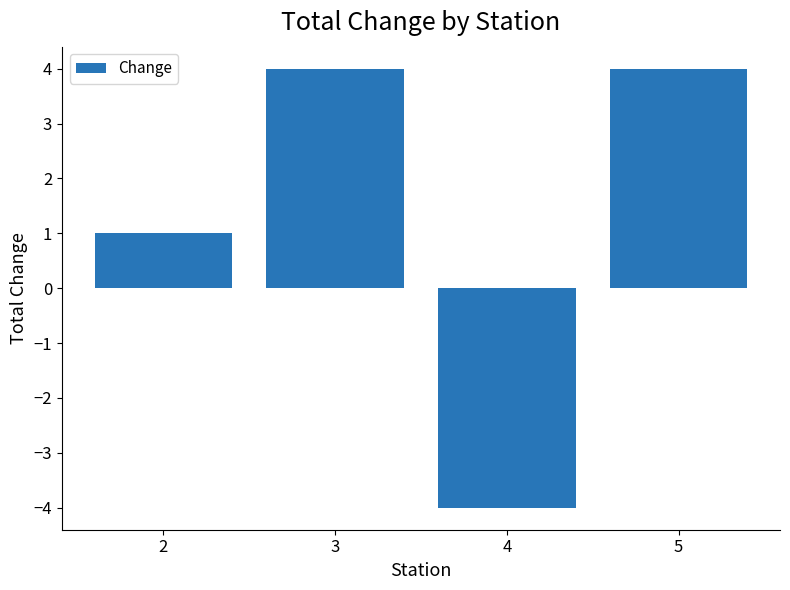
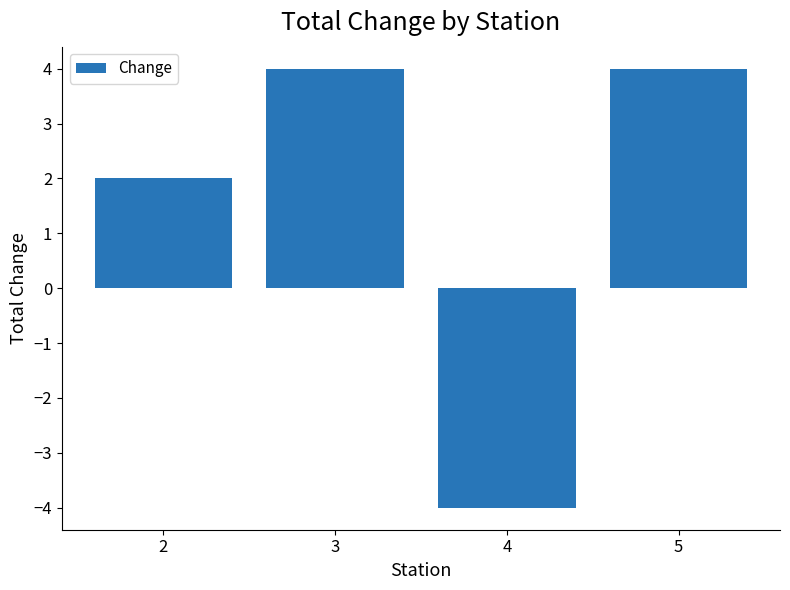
  {
-   "2": 1,
+   "2": 2,
    "3": 4,
    "4": -4,
    "5": 4
  }
